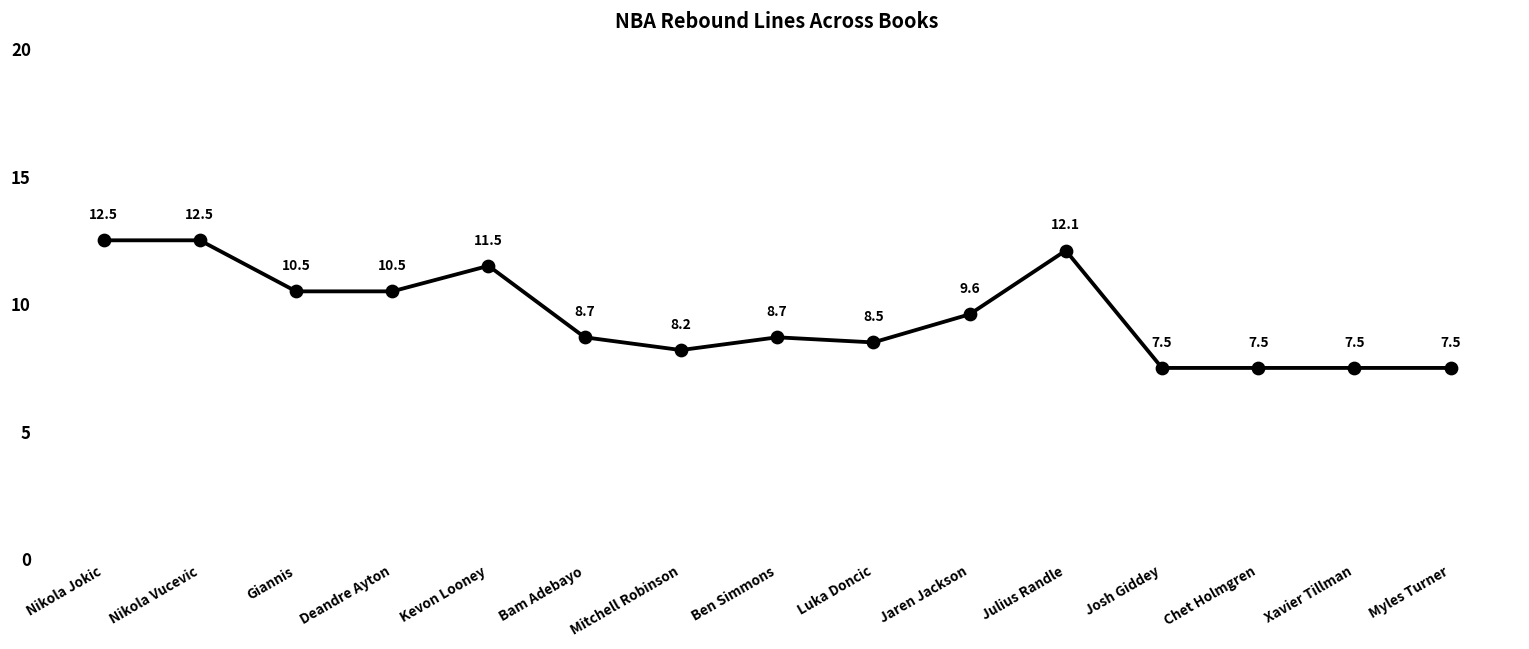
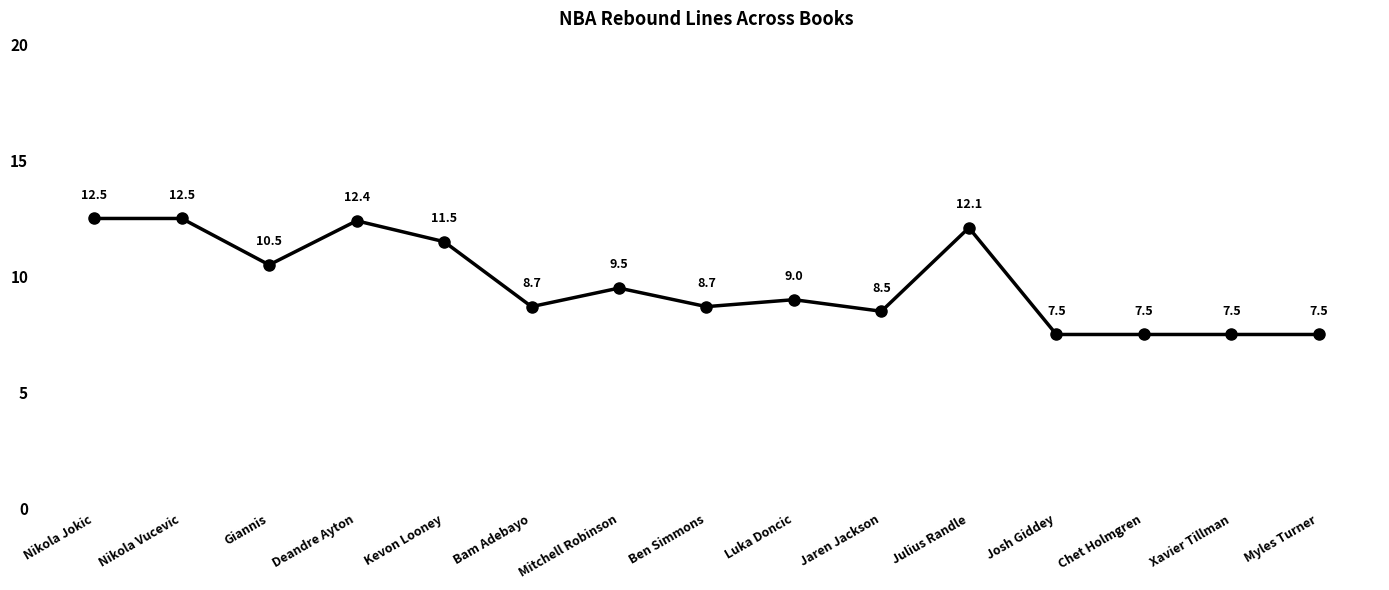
  {
    "Nikola Jokic": 12.5,
    "Nikola Vucevic": 12.5,
    "Giannis": 10.5,
-   "Deandre Ayton": 10.5,
+   "Deandre Ayton": 12.4,
    "Kevon Looney": 11.5,
    "Bam Adebayo": 8.7,
-   "Mitchell Robinson": 8.2,
+   "Mitchell Robinson": 9.5,
    "Ben Simmons": 8.7,
-   "Luka Doncic": 8.5,
-   "Jaren Jackson": 9.6,
+   "Luka Doncic": 9.0,
+   "Jaren Jackson": 8.5,
    "Julius Randle": 12.1,
    "Josh Giddey": 7.5,
    "Chet Holmgren": 7.5,
    "Xavier Tillman": 7.5,
    "Myles Turner": 7.5
  }
